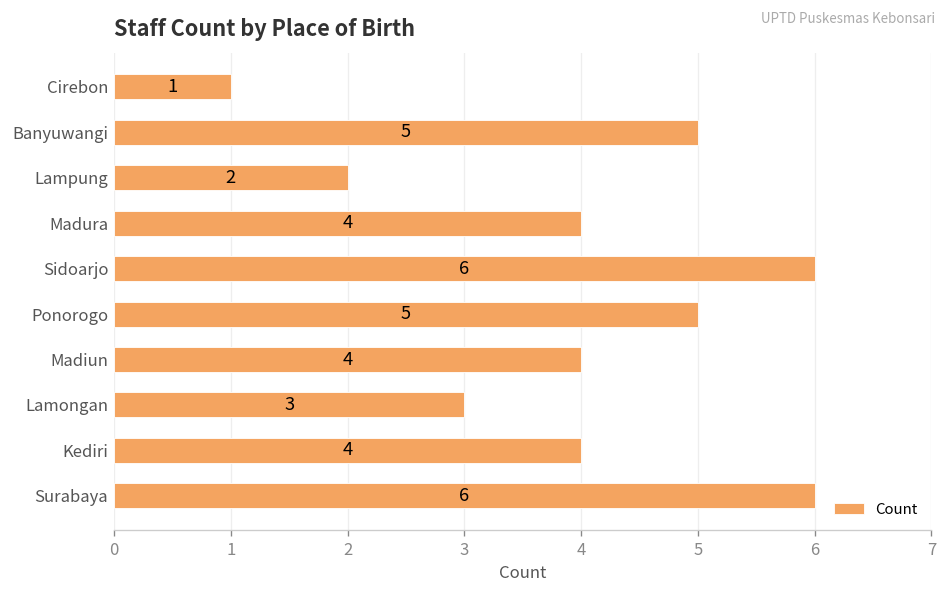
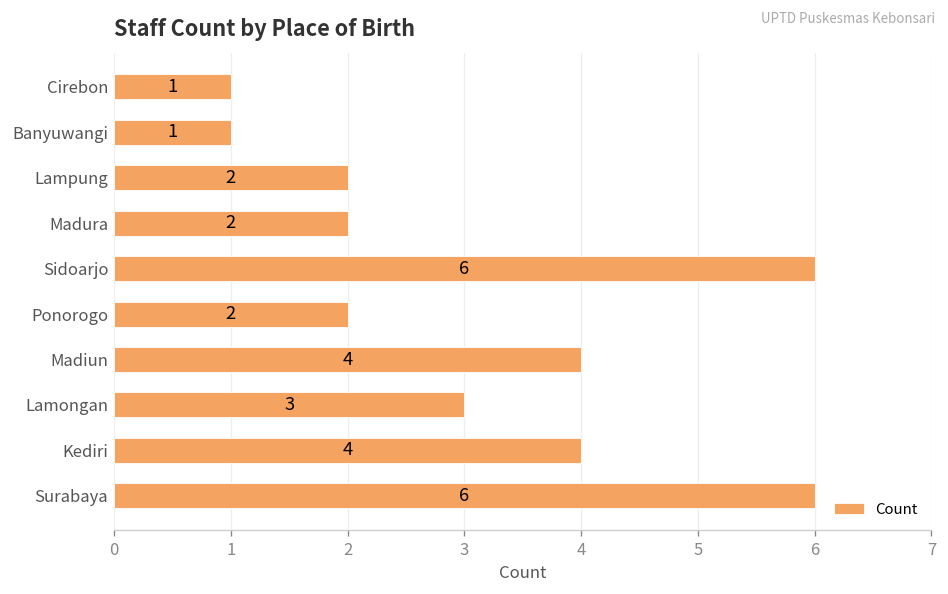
  {
    "Cirebon": 1,
-   "Banyuwangi": 5,
+   "Banyuwangi": 1,
    "Lampung": 2,
-   "Madura": 4,
+   "Madura": 2,
    "Sidoarjo": 6,
-   "Ponorogo": 5,
+   "Ponorogo": 2,
    "Madiun": 4,
    "Lamongan": 3,
    "Kediri": 4,
    "Surabaya": 6
  }
